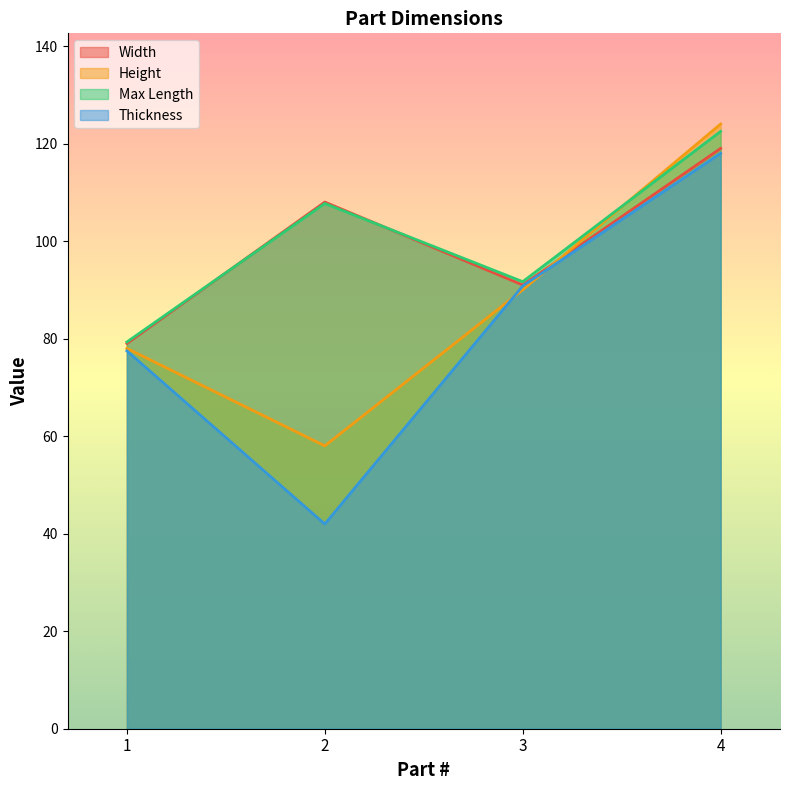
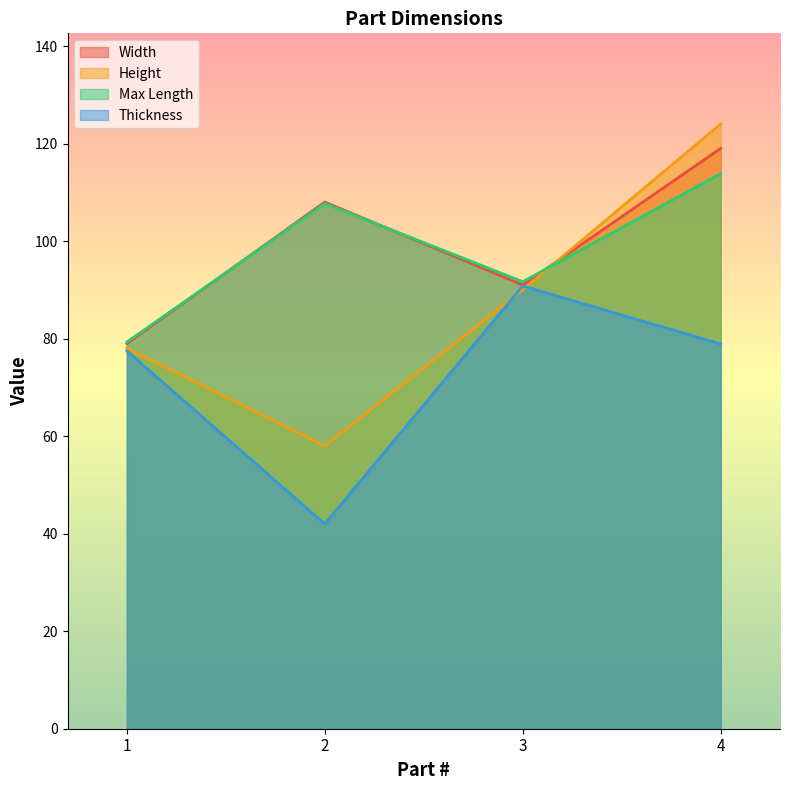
  {
    "Width": {
      "4": 119
    },
    "Height": {
      "2": 58,
      "3": 90,
      "4": 124
    },
    "Max Length": {
      "3": 92,
-     "4": 122
+     "4": 114
    },
    "Thickness": {
      "2": 42,
-     "4": 118
+     "4": 79
    }
  }
